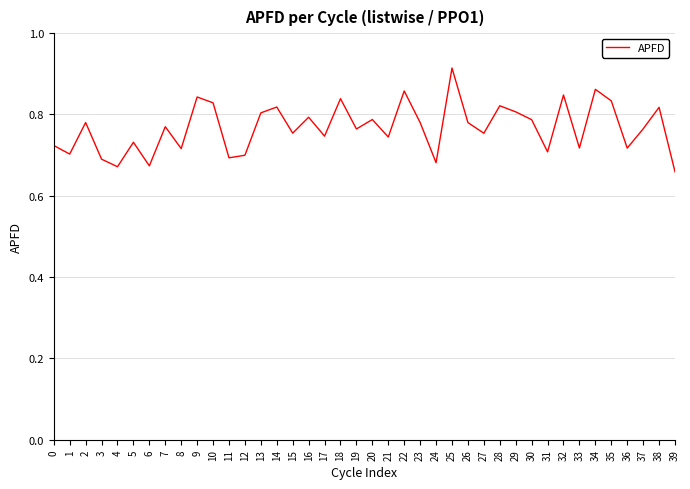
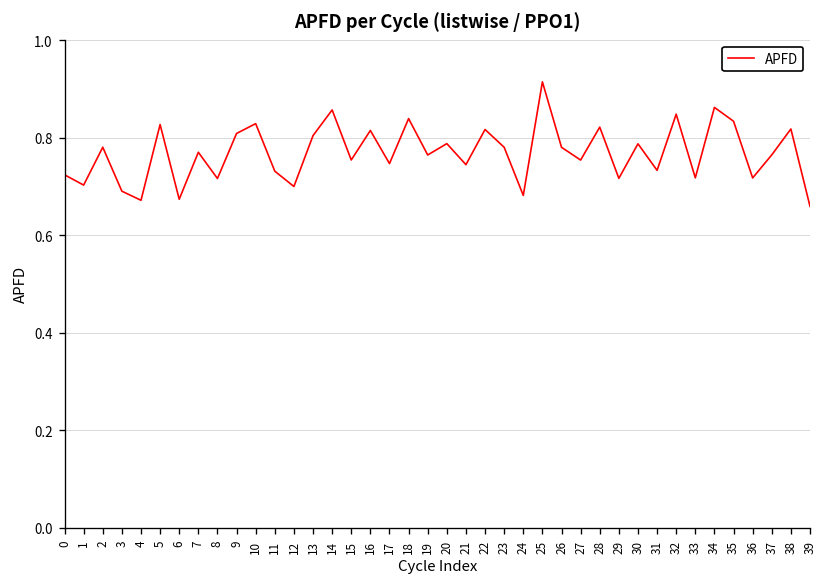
  {
    "0": 0.72,
    "1": 0.70,
    "2": 0.78,
    "3": 0.69,
    "4": 0.67,
-   "5": 0.73,
+   "5": 0.83,
    "6": 0.67,
    "7": 0.77,
    "8": 0.72,
-   "9": 0.84,
+   "9": 0.81,
    "10": 0.83,
-   "11": 0.69,
+   "11": 0.73,
    "12": 0.70,
    "13": 0.80,
-   "14": 0.82,
+   "14": 0.86,
    "15": 0.75,
-   "16": 0.79,
+   "16": 0.81,
    "17": 0.75,
    "18": 0.84,
    "19": 0.76,
    "20": 0.79,
    "21": 0.74,
-   "22": 0.86,
+   "22": 0.82,
    "23": 0.78,
    "24": 0.68,
    "25": 0.91,
    "26": 0.78,
    "27": 0.75,
    "28": 0.82,
-   "29": 0.81,
+   "29": 0.72,
    "30": 0.79,
-   "31": 0.71,
+   "31": 0.73,
    "32": 0.85,
    "33": 0.72,
    "34": 0.86,
    "35": 0.83,
    "36": 0.72,
    "37": 0.76,
    "38": 0.82,
    "39": 0.66
  }
